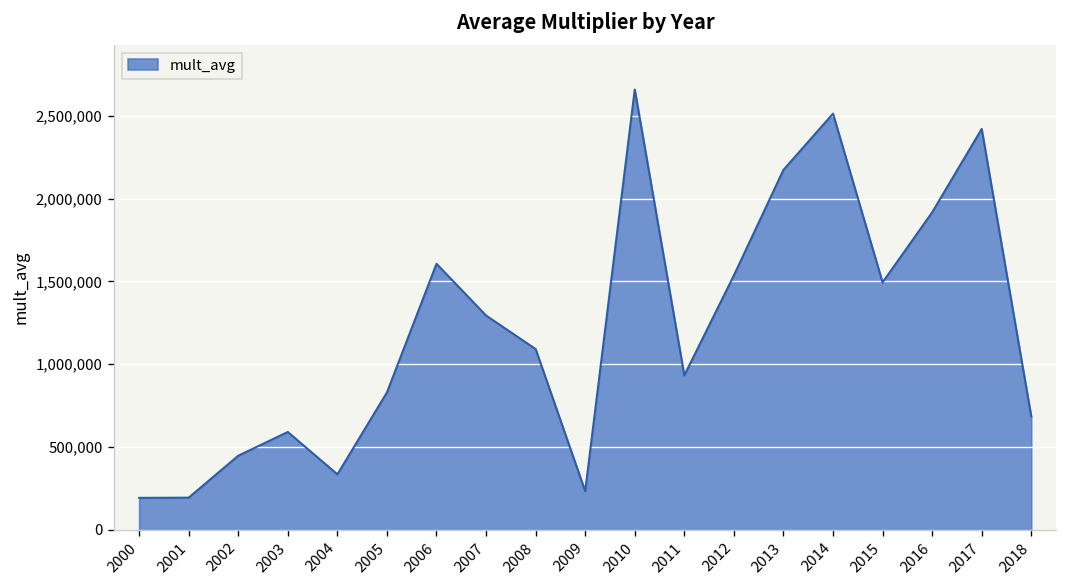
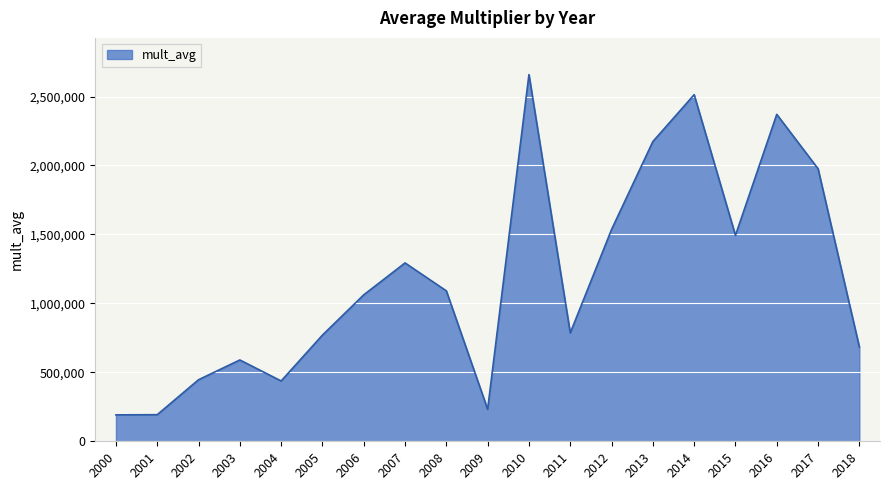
  {
    "2000": "190,000",
    "2001": "190,000",
    "2002": "450,000",
    "2003": "590,000",
-   "2004": "330,000",
-   "2005": "830,000",
-   "2006": "1,610,000",
+   "2004": "440,000",
+   "2005": "770,000",
+   "2006": "1,060,000",
    "2007": "1,290,000",
    "2008": "1,090,000",
    "2009": "230,000",
    "2010": "2,660,000",
-   "2011": "930,000",
+   "2011": "790,000",
    "2012": "1,540,000",
    "2013": "2,170,000",
    "2014": "2,510,000",
    "2015": "1,490,000",
-   "2016": "1,920,000",
-   "2017": "2,420,000",
+   "2016": "2,370,000",
+   "2017": "1,980,000",
    "2018": "680,000"
  }
